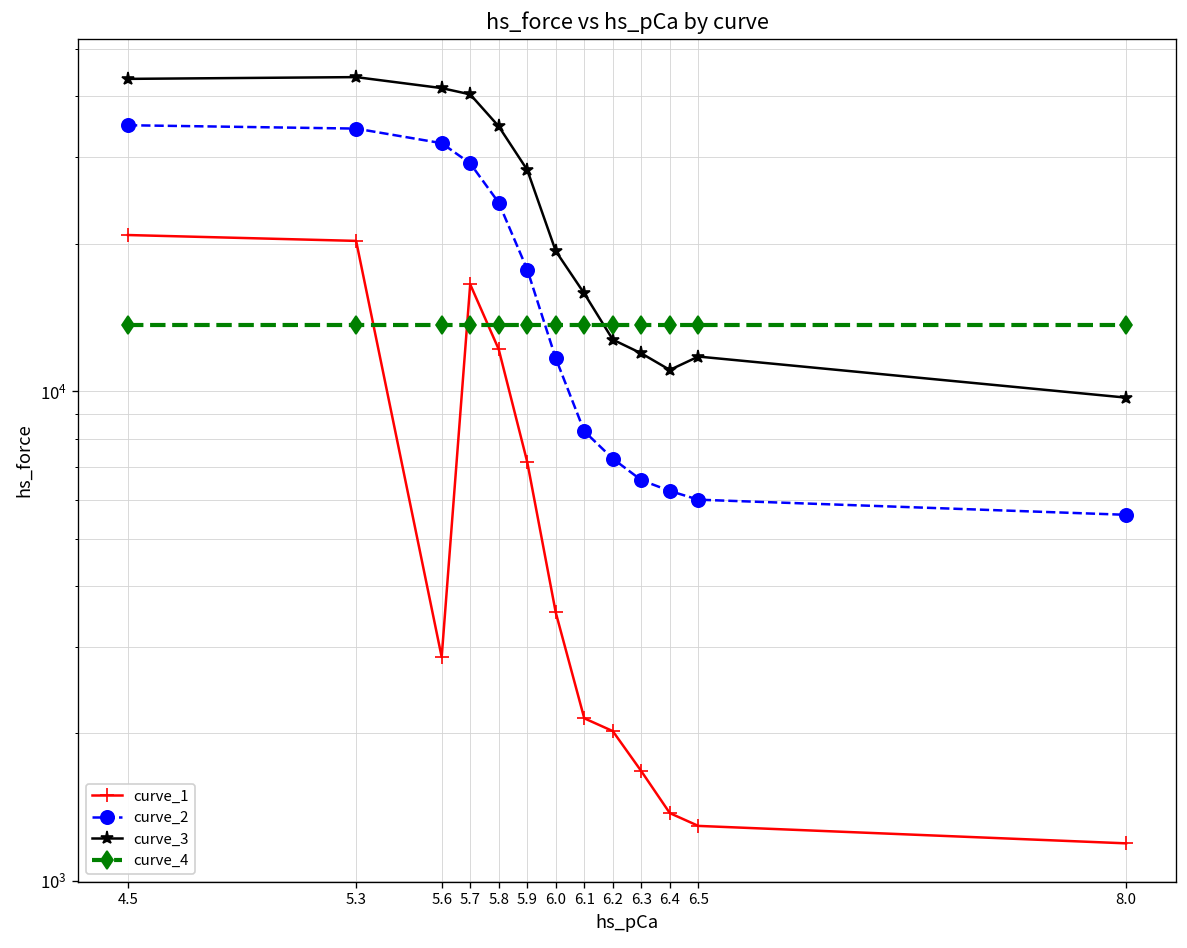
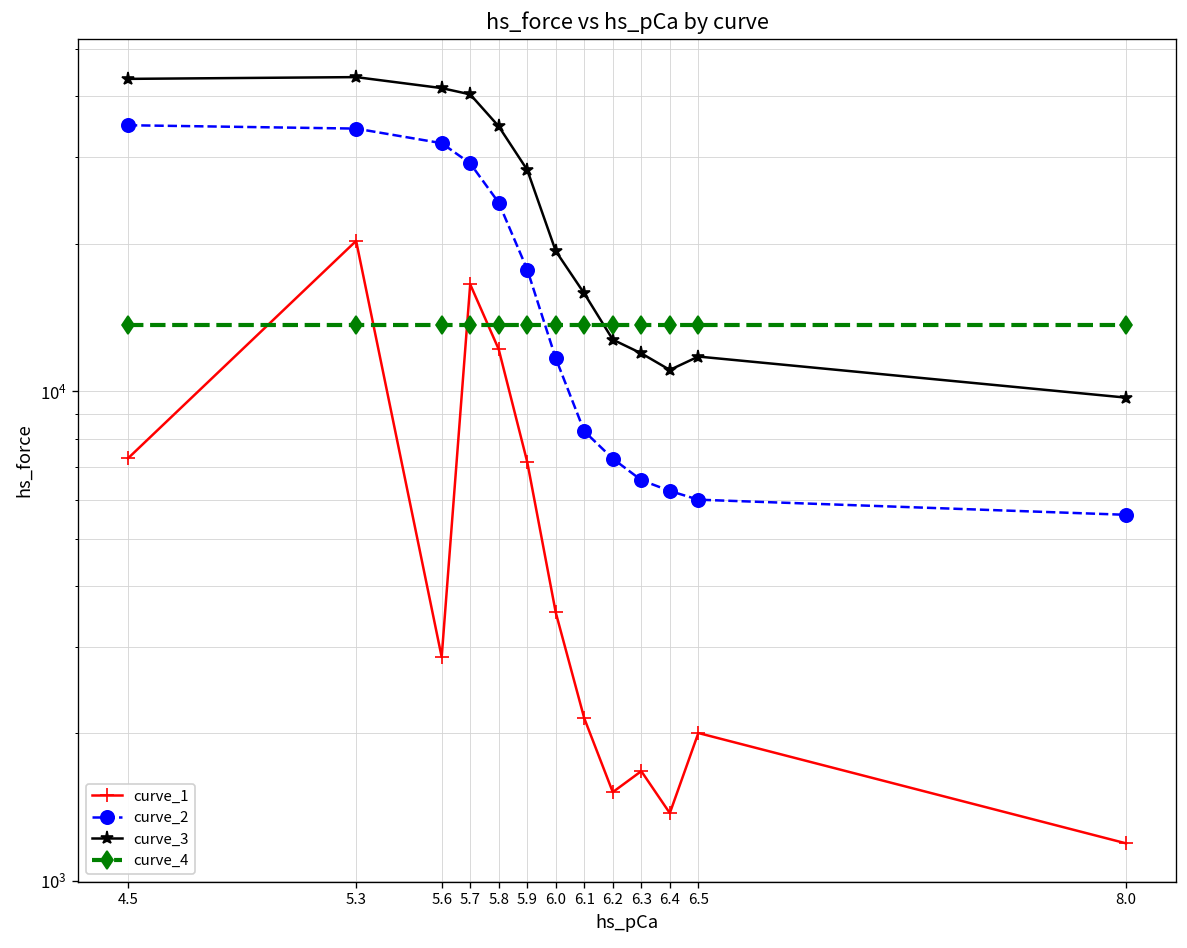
  {
    "curve_1": {
-     "4.5": 21000,
+     "4.5": 7300,
      "5.3": 20000,
      "5.6": 2900,
      "5.7": 16500,
      "5.8": 12200,
      "5.9": 7200,
      "6.0": 3500,
      "6.1": 2100,
-     "6.2": 2000,
+     "6.2": 1520,
      "6.3": 1680,
      "6.4": 1380,
-     "6.5": 1290,
+     "6.5": 2000,
      "8.0": 1190
    },
    "curve_2": {
      "4.5": 35000,
      "5.3": 34000,
      "5.6": 32000,
      "5.7": 29000,
      "5.8": 24000,
      "5.9": 17700,
      "6.0": 11700,
      "6.1": 8300,
      "6.2": 7300,
      "6.3": 6600,
      "6.4": 6300,
      "6.5": 6000,
      "8.0": 5600
    },
    "curve_3": {
      "4.5": 43000,
      "5.3": 44000,
      "5.6": 42000,
      "5.7": 40000,
      "5.8": 35000,
      "5.9": 28000,
      "6.0": 19000,
      "6.1": 15800,
      "6.2": 12700,
      "6.3": 11900,
      "6.4": 11000,
      "6.5": 11800,
      "8.0": 9700
    },
    "curve_4": {
      "4.5": 13600,
      "5.3": 13600,
      "5.6": 13600,
      "5.7": 13600,
      "5.8": 13600,
      "5.9": 13600,
      "6.0": 13600,
      "6.1": 13600,
      "6.2": 13600,
      "6.3": 13600,
      "6.4": 13600,
      "6.5": 13600,
      "8.0": 13600
    }
  }
